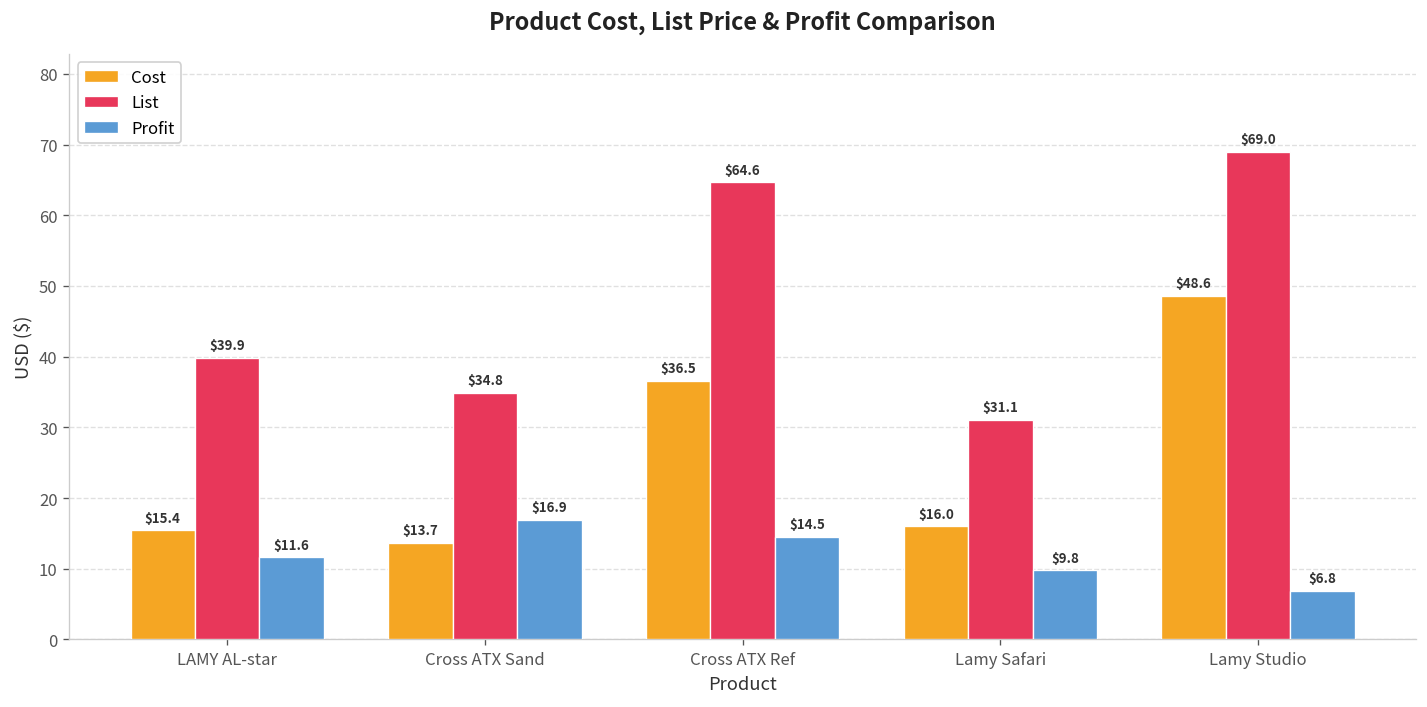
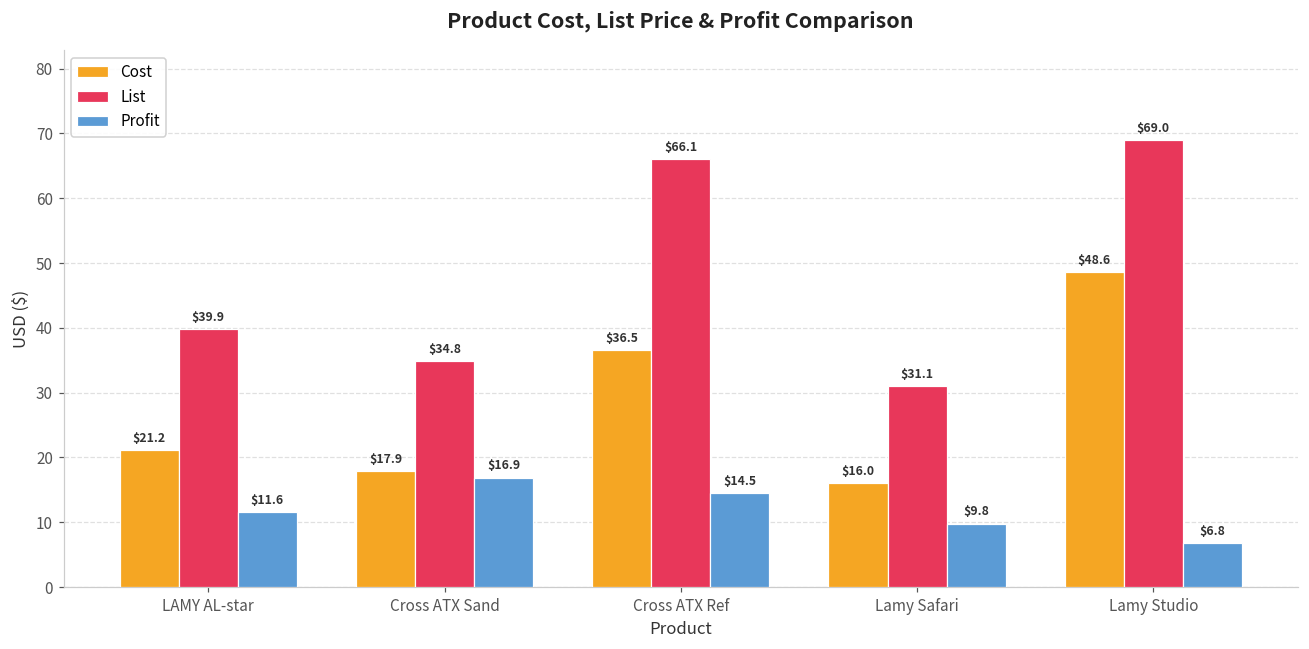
  {
    "Cost": {
-     "LAMY AL-star": "$15.4",
-     "Cross ATX Sand": "$13.7",
+     "LAMY AL-star": "$21.2",
+     "Cross ATX Sand": "$17.9",
      "Cross ATX Ref": "$36.5",
      "Lamy Safari": "$16.0",
      "Lamy Studio": "$48.6"
    },
    "List": {
      "LAMY AL-star": "$39.9",
      "Cross ATX Sand": "$34.8",
-     "Cross ATX Ref": "$64.6",
+     "Cross ATX Ref": "$66.1",
      "Lamy Safari": "$31.1",
      "Lamy Studio": "$69.0"
    },
    "Profit": {
      "LAMY AL-star": "$11.6",
      "Cross ATX Sand": "$16.9",
      "Cross ATX Ref": "$14.5",
      "Lamy Safari": "$9.8",
      "Lamy Studio": "$6.8"
    }
  }
